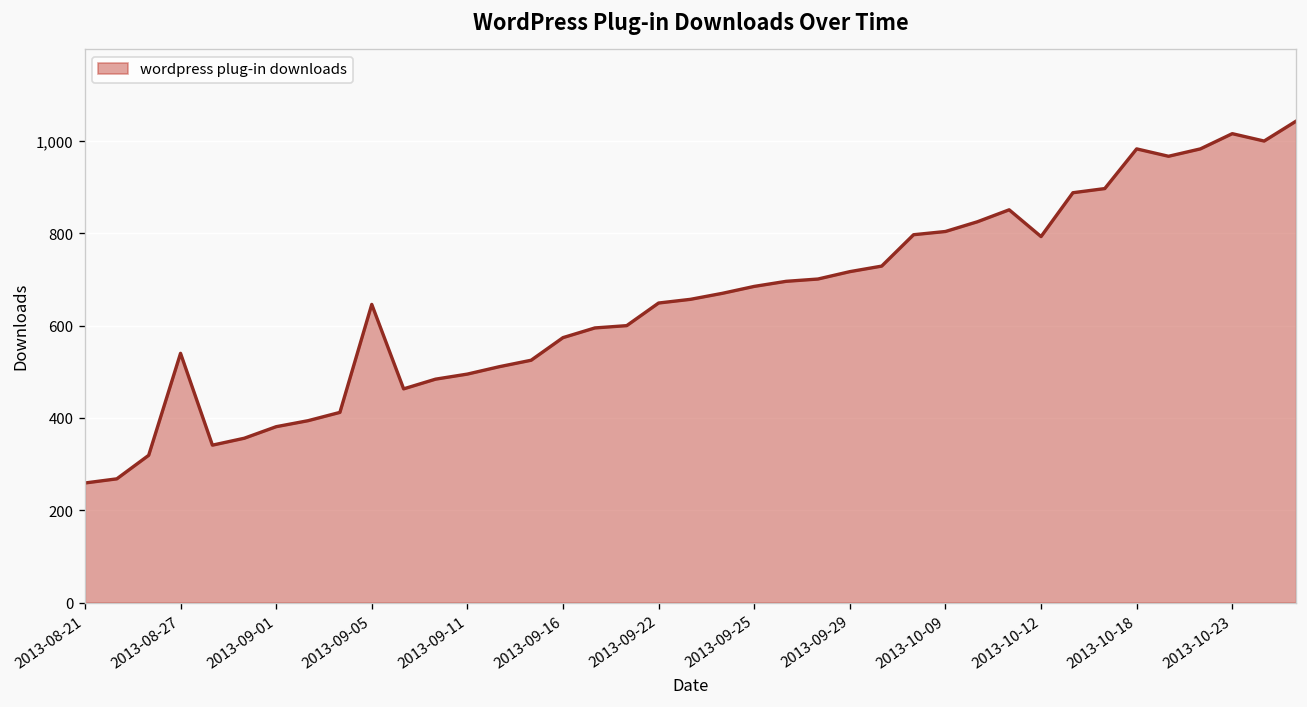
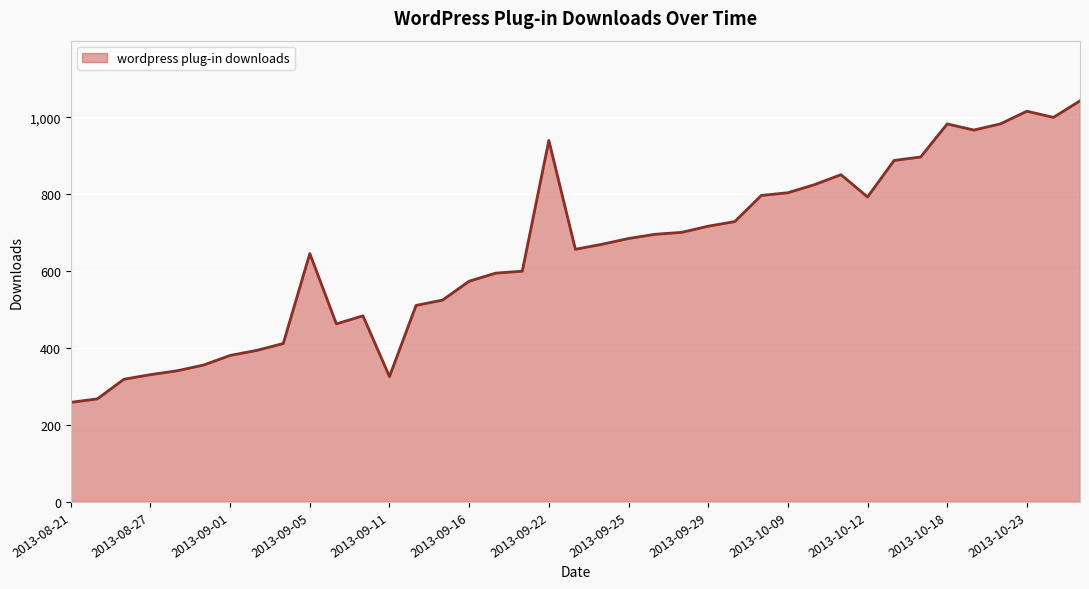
  {
    "2013-08-21": "260",
-   "2013-08-27": "540",
+   "2013-08-27": "330",
    "2013-09-01": "380",
    "2013-09-05": "650",
-   "2013-09-11": "500",
+   "2013-09-11": "330",
    "2013-09-16": "570",
-   "2013-09-22": "650",
+   "2013-09-22": "940",
    "2013-09-25": "690",
    "2013-09-29": "720",
    "2013-10-09": "800",
    "2013-10-12": "790",
    "2013-10-18": "980",
    "2013-10-23": "1,020"
  }
